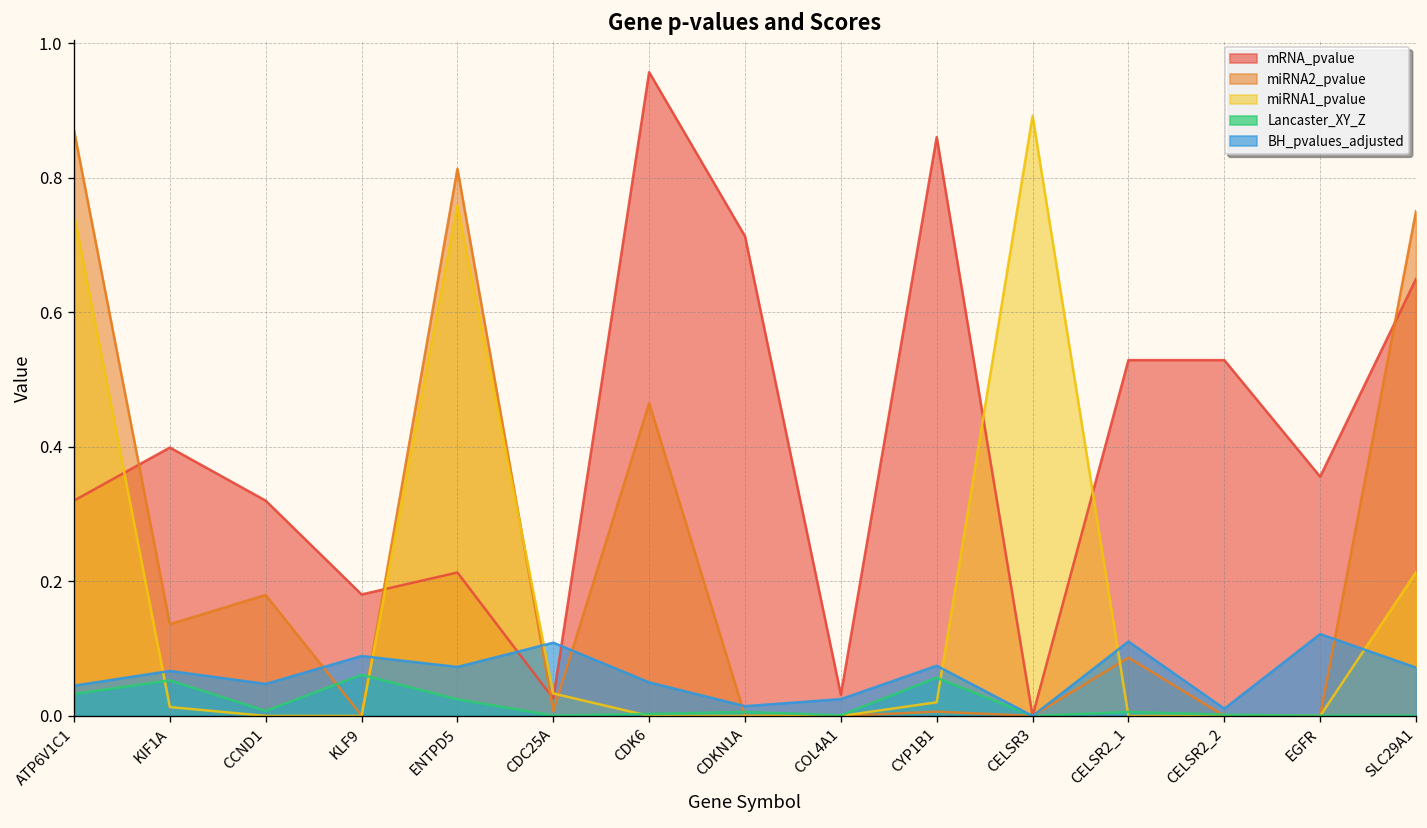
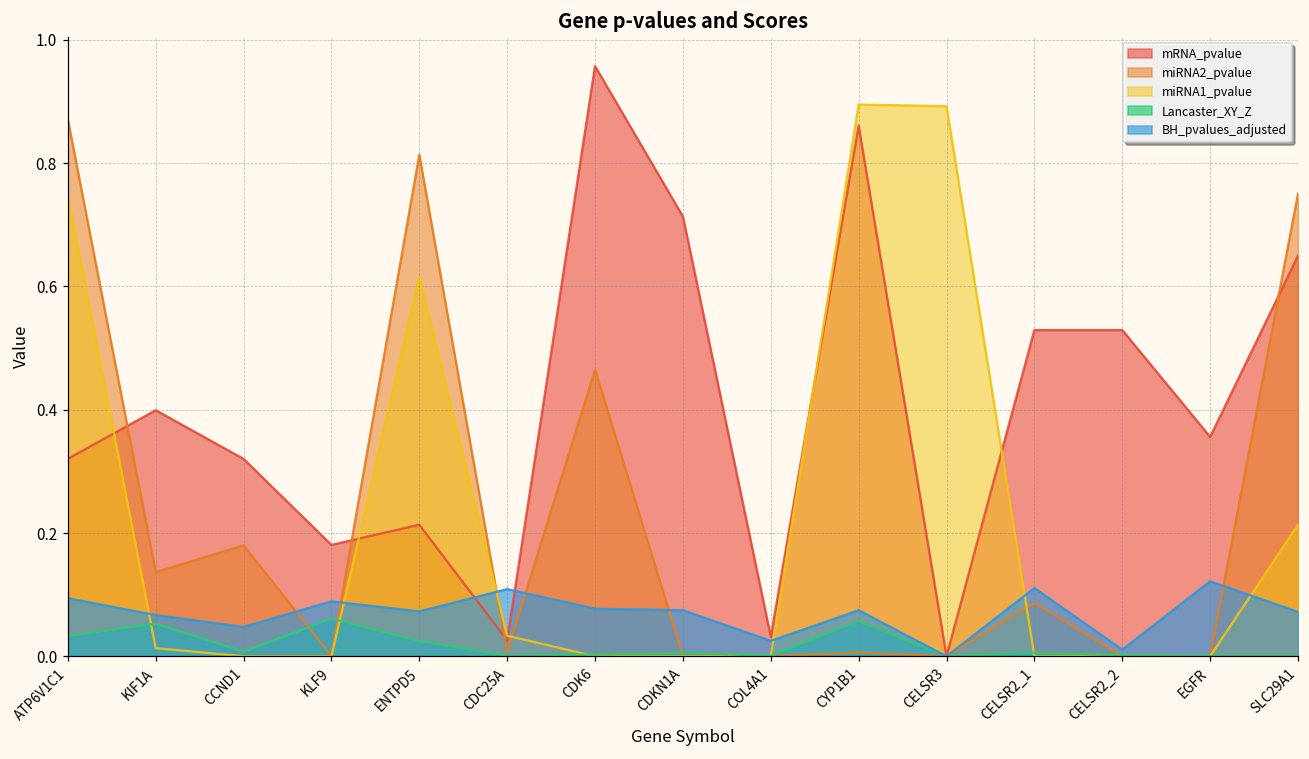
  {
    "miRNA1_pvalue": {
      "ATP6V1C1": 0.75,
      "KIF1A": 0.01,
      "CCND1": 0.00,
-     "ENTPD5": 0.76,
+     "ENTPD5": 0.62,
      "CDC25A": 0.03,
-     "CYP1B1": 0.02,
+     "CYP1B1": 0.90,
      "CELSR3": 0.89,
      "CELSR2_1": 0.00,
      "SLC29A1": 0.21
    },
    "Lancaster_XY_Z": {
      "ATP6V1C1": 0.03,
      "KIF1A": 0.05,
      "CCND1": 0.01,
      "KLF9": 0.06,
      "ENTPD5": 0.02,
      "CDC25A": 0.00,
      "CDKN1A": 0.01,
      "CYP1B1": 0.06,
      "CELSR2_1": 0.01,
      "SLC29A1": 0.00
    },
    "BH_pvalues_adjusted": {
-     "ATP6V1C1": 0.05,
+     "ATP6V1C1": 0.09,
      "KIF1A": 0.07,
      "CCND1": 0.05,
      "KLF9": 0.09,
      "ENTPD5": 0.07,
      "CDC25A": 0.11,
-     "CDK6": 0.05,
-     "CDKN1A": 0.01,
+     "CDK6": 0.08,
+     "CDKN1A": 0.07,
      "COL4A1": 0.03,
      "CYP1B1": 0.07,
      "CELSR2_1": 0.11,
      "CELSR2_2": 0.01,
      "EGFR": 0.12,
      "SLC29A1": 0.07
    }
  }
